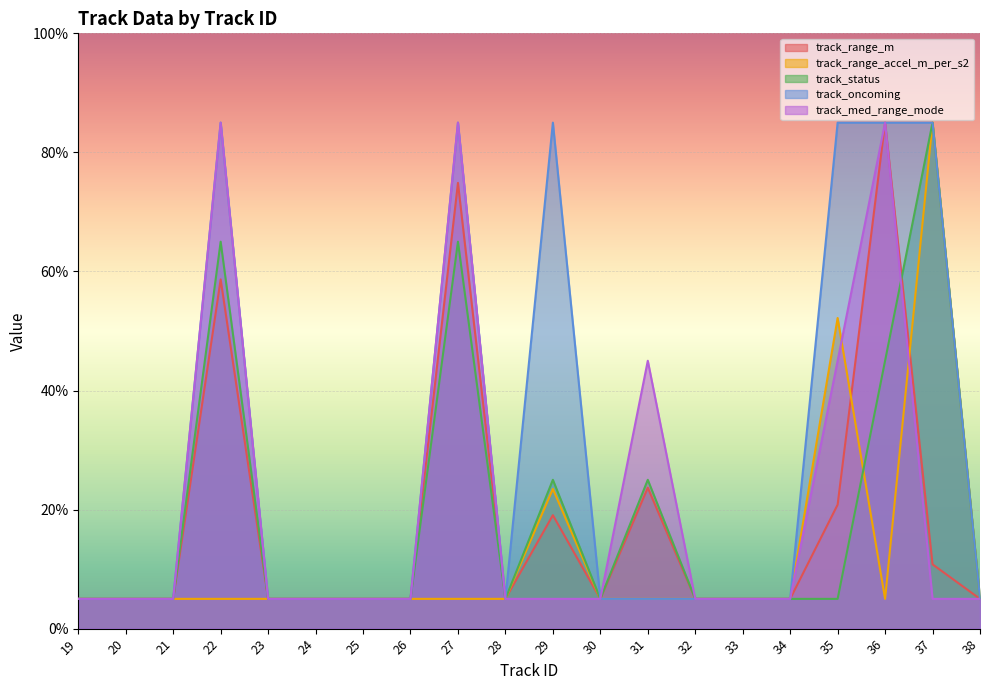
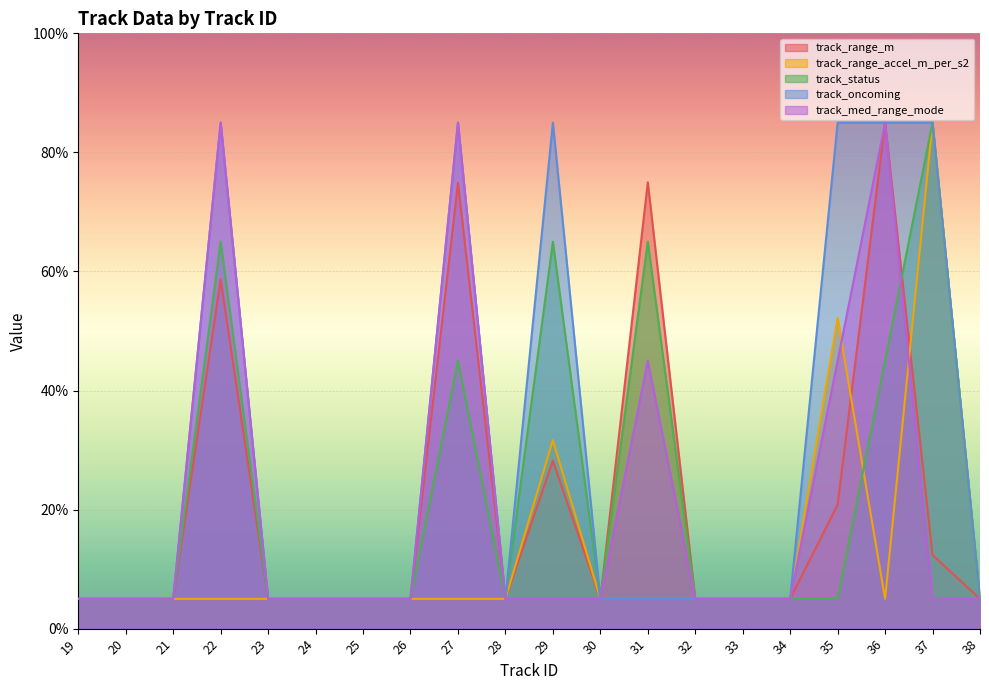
  {
    "track_range_m": {
      "22": "59%",
      "27": "75%",
-     "29": "19%",
-     "31": "24%",
+     "29": "28%",
+     "31": "75%",
      "35": "21%",
-     "37": "11%"
+     "37": "12%"
    },
    "track_range_accel_m_per_s2": {
      "22": "5%",
      "27": "5%",
-     "29": "23%",
+     "29": "32%",
      "35": "52%",
      "36": "5%"
    },
    "track_status": {
      "22": "65%",
-     "27": "65%",
-     "29": "25%",
-     "31": "25%",
+     "27": "45%",
+     "29": "65%",
+     "31": "65%",
      "35": "5%",
      "36": "45%"
    },
    "track_oncoming": {
      "29": "85%",
      "35": "85%"
    },
    "track_med_range_mode": {
      "29": "5%",
      "31": "45%",
      "35": "45%",
      "37": "5%"
    }
  }
